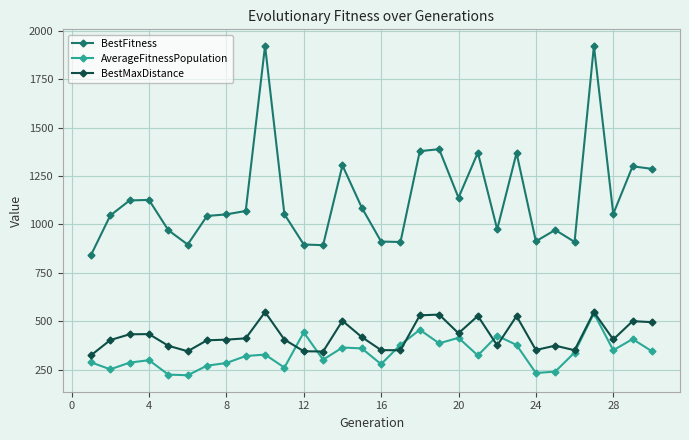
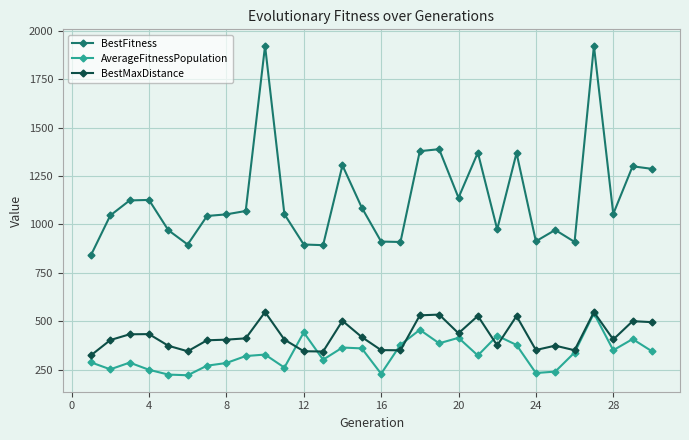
  {
    "AverageFitnessPopulation": {
-     "4": 300,
+     "4": 250,
      "8": 280,
      "12": 440,
-     "16": 280,
+     "16": 230,
      "20": 410,
      "24": 230,
      "28": 350
    }
  }
